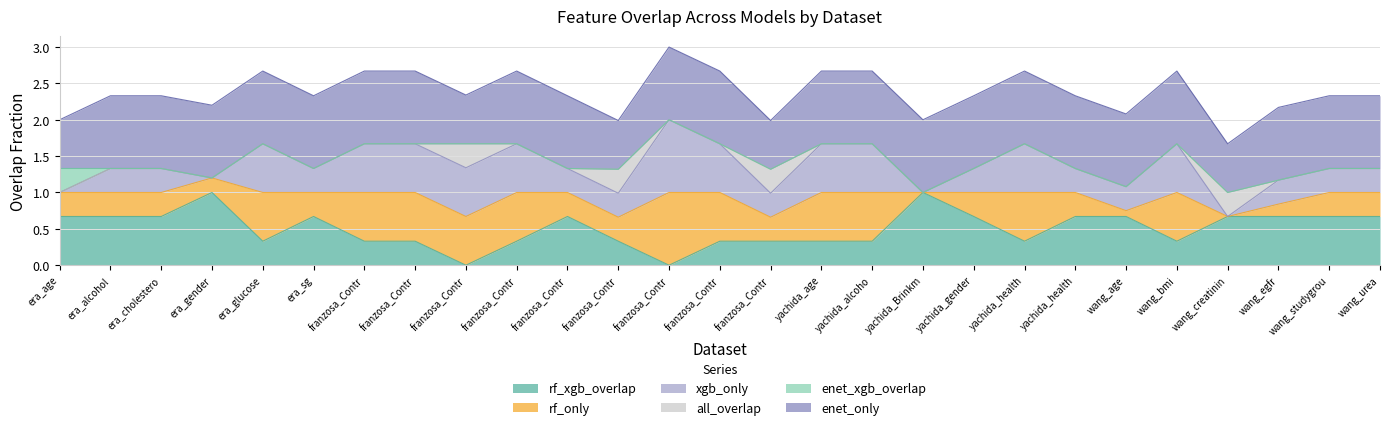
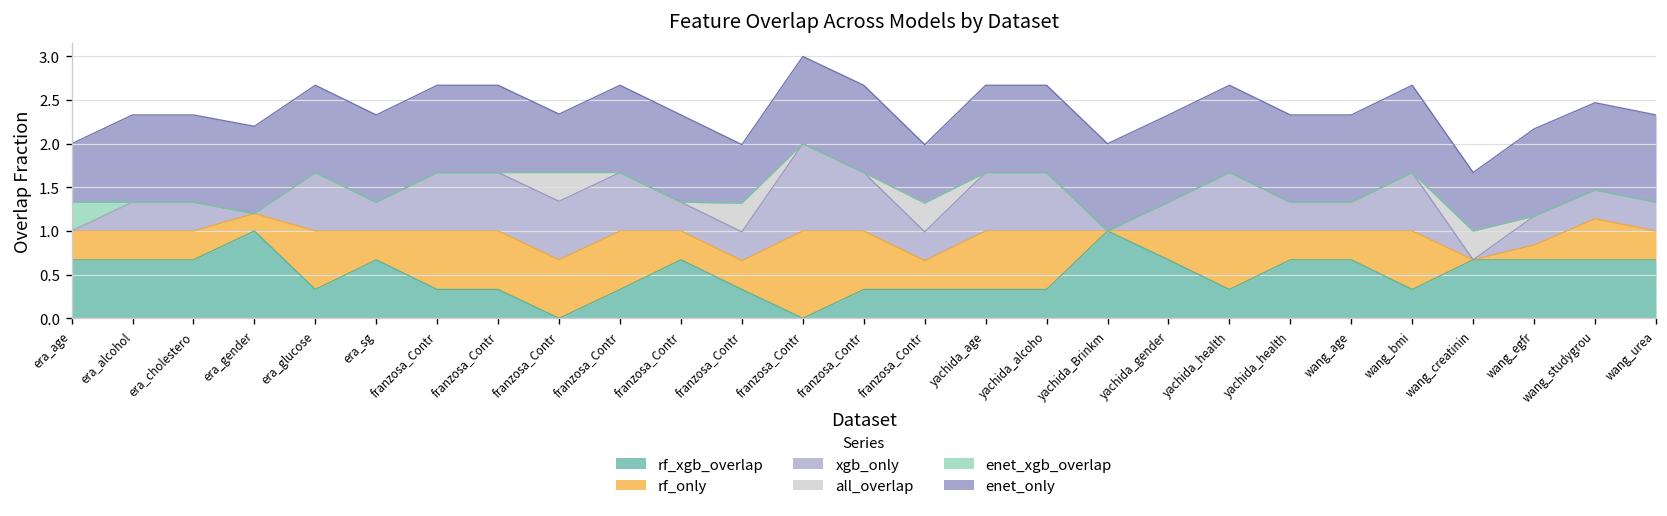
  {
    "rf_only": {
      "era_alcohol": 0.3,
      "era_cholestero": 0.3,
      "era_glucose": 0.7,
      "era_sg": 0.3,
      "yachida_age": 0.7,
      "yachida_alcoho": 0.7,
      "yachida_gender": 0.3,
-     "wang_age": 0.1,
+     "wang_age": 0.3,
      "wang_bmi": 0.7,
      "wang_egfr": 0.2,
-     "wang_studygrou": 0.3,
+     "wang_studygrou": 0.5,
      "wang_urea": 0.3
    }
  }
